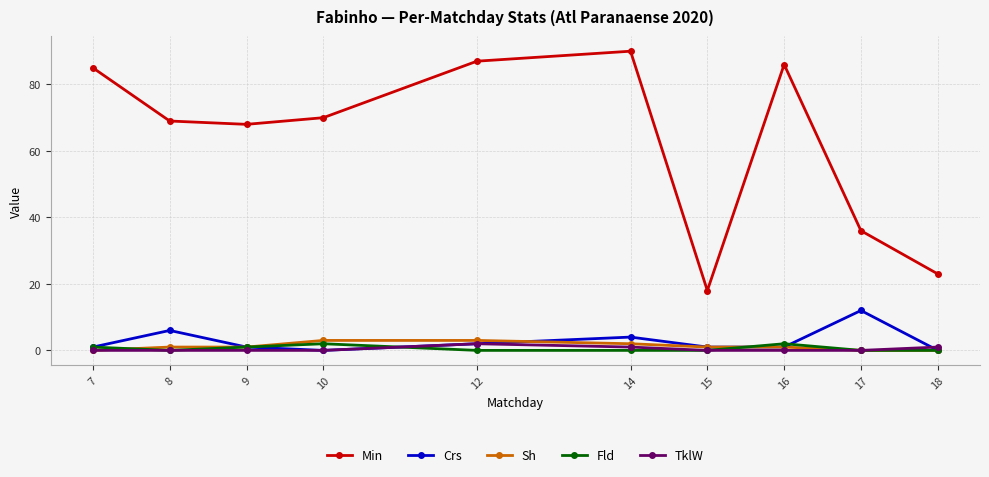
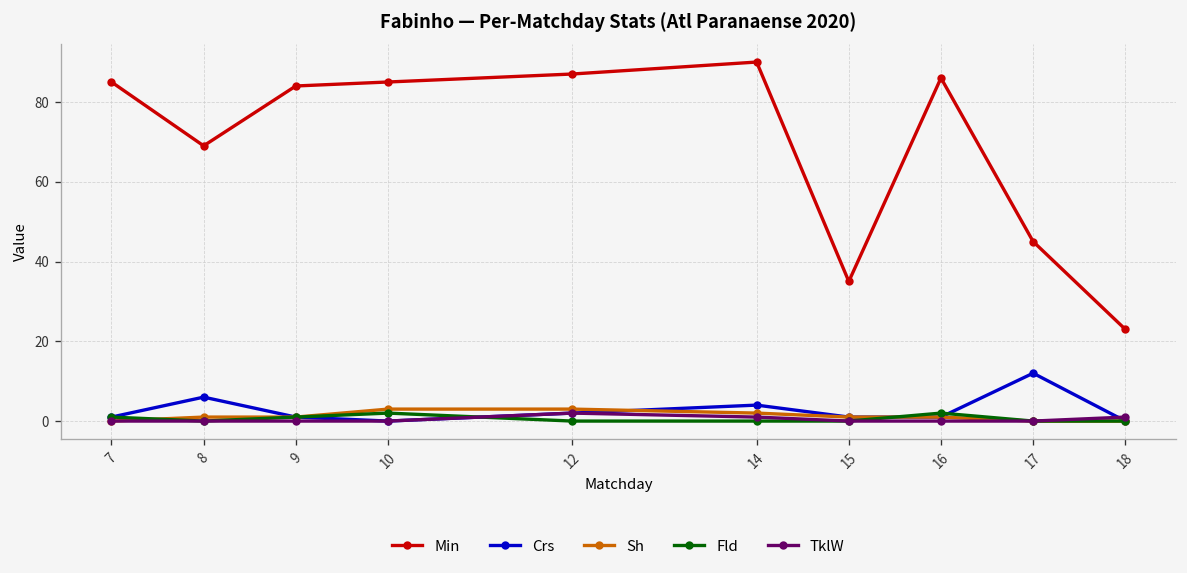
  {
    "Min": {
      "7": 85,
      "8": 69,
-     "9": 68,
-     "10": 70,
+     "9": 84,
+     "10": 85,
      "12": 87,
      "14": 90,
-     "15": 18,
+     "15": 35,
      "16": 86,
-     "17": 36,
+     "17": 45,
      "18": 23
    },
    "Crs": {
      "8": 6,
      "14": 4,
      "17": 12
    },
    "Sh": {
      "8": 1,
      "10": 3,
      "12": 3,
      "14": 2
    },
    "Fld": {
      "10": 2,
      "12": 0,
      "14": 0,
      "16": 2
    },
    "TklW": {
      "9": 0,
      "14": 1,
      "16": 0,
      "18": 1
    }
  }
